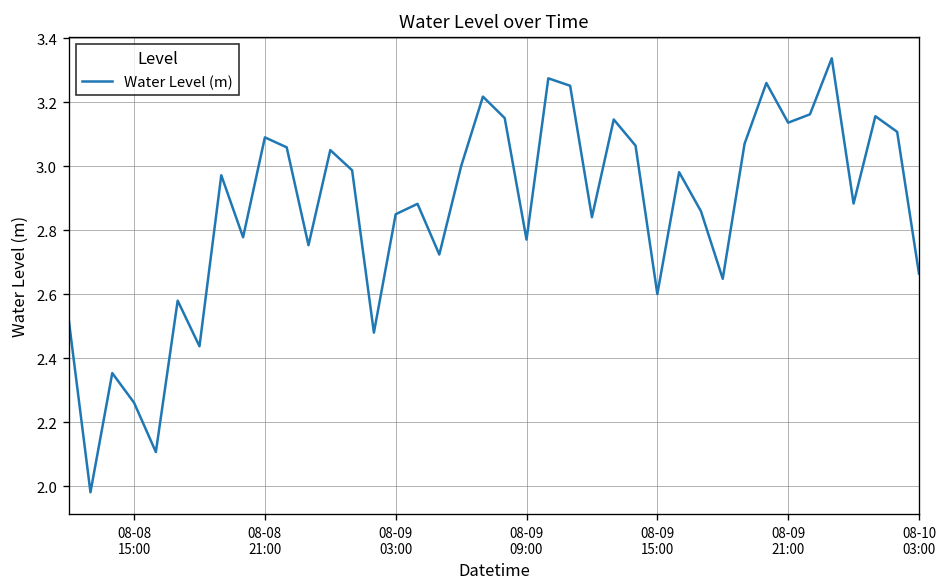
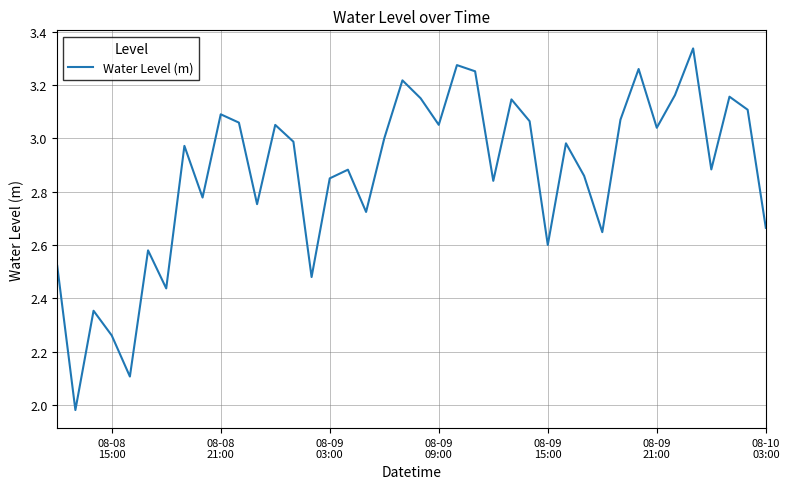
  {
    "08-08 15:00": 2.26,
    "08-08 21:00": 3.09,
    "08-09 03:00": 2.85,
-   "08-09 09:00": 2.77,
+   "08-09 09:00": 3.05,
    "08-09 15:00": 2.60,
-   "08-09 21:00": 3.14,
+   "08-09 21:00": 3.04,
    "08-10 03:00": 2.66
  }
